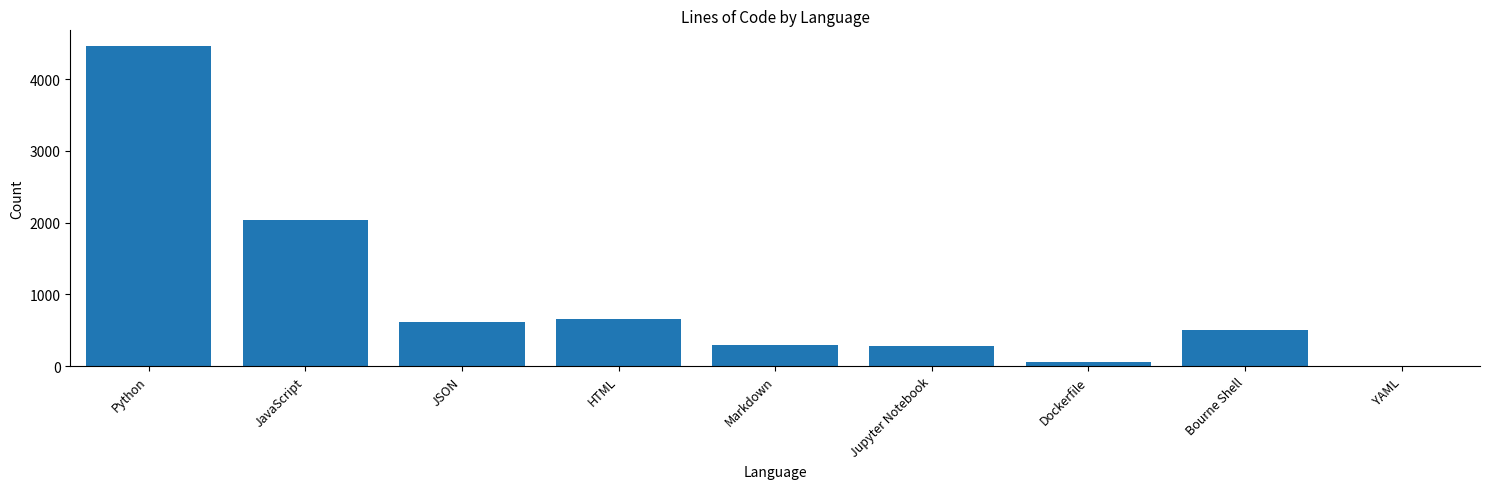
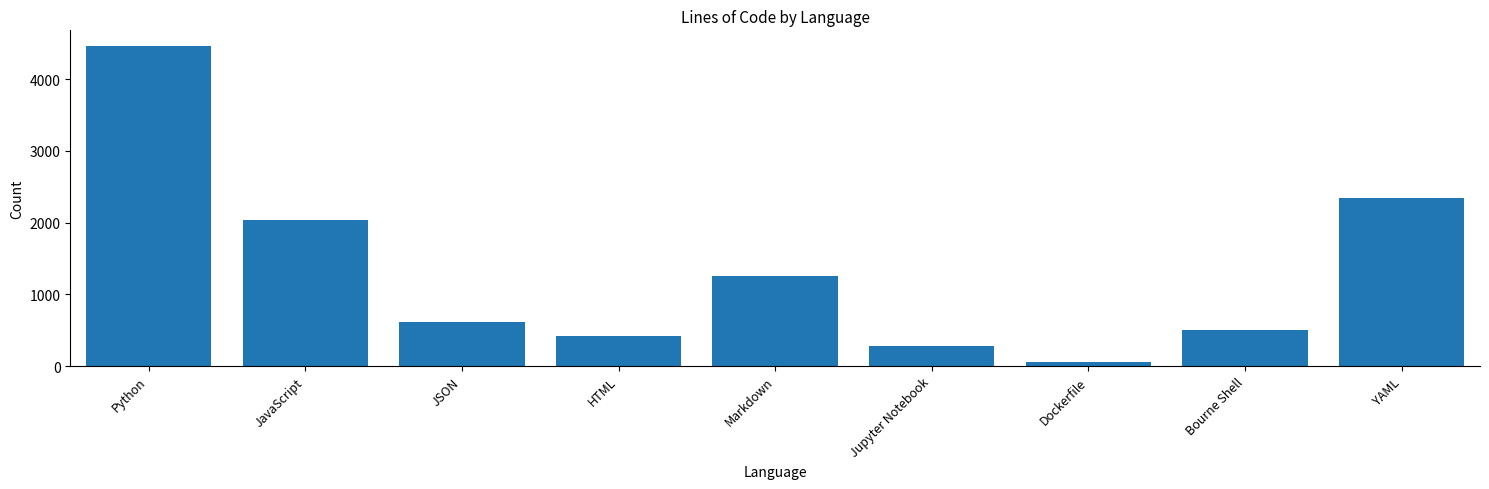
  {
    "Python": 4500,
    "JavaScript": 2000,
    "JSON": 600,
-   "HTML": 700,
-   "Markdown": 300,
+   "HTML": 400,
+   "Markdown": 1300,
    "Jupyter Notebook": 300,
    "Dockerfile": 100,
    "Bourne Shell": 500,
-   "YAML": 0
+   "YAML": 2400
  }
